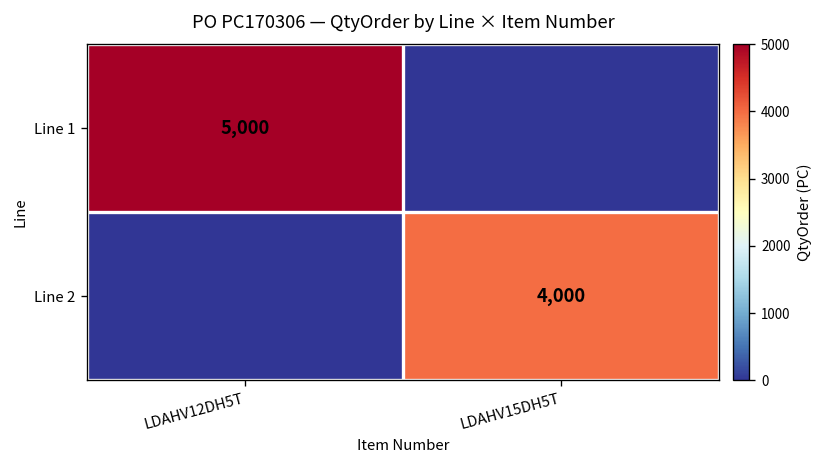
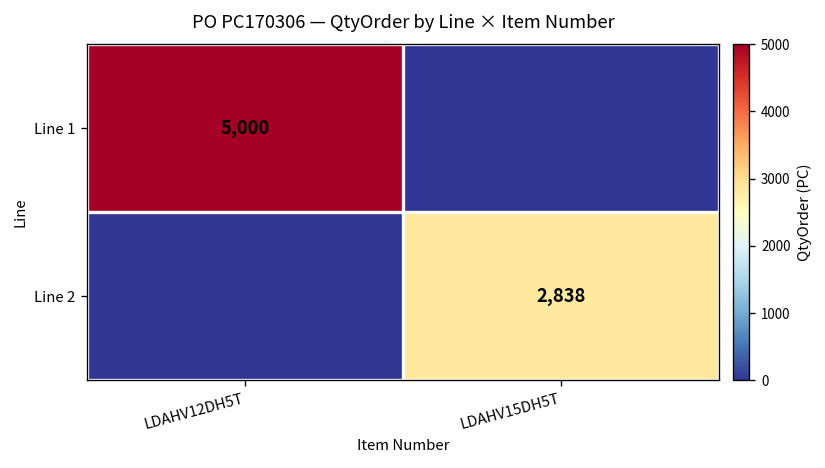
  {
    "Line 1": {
      "LDAHV12DH5T": "5,000"
    },
    "Line 2": {
-     "LDAHV15DH5T": "4,000"
+     "LDAHV15DH5T": "2,838"
    }
  }
